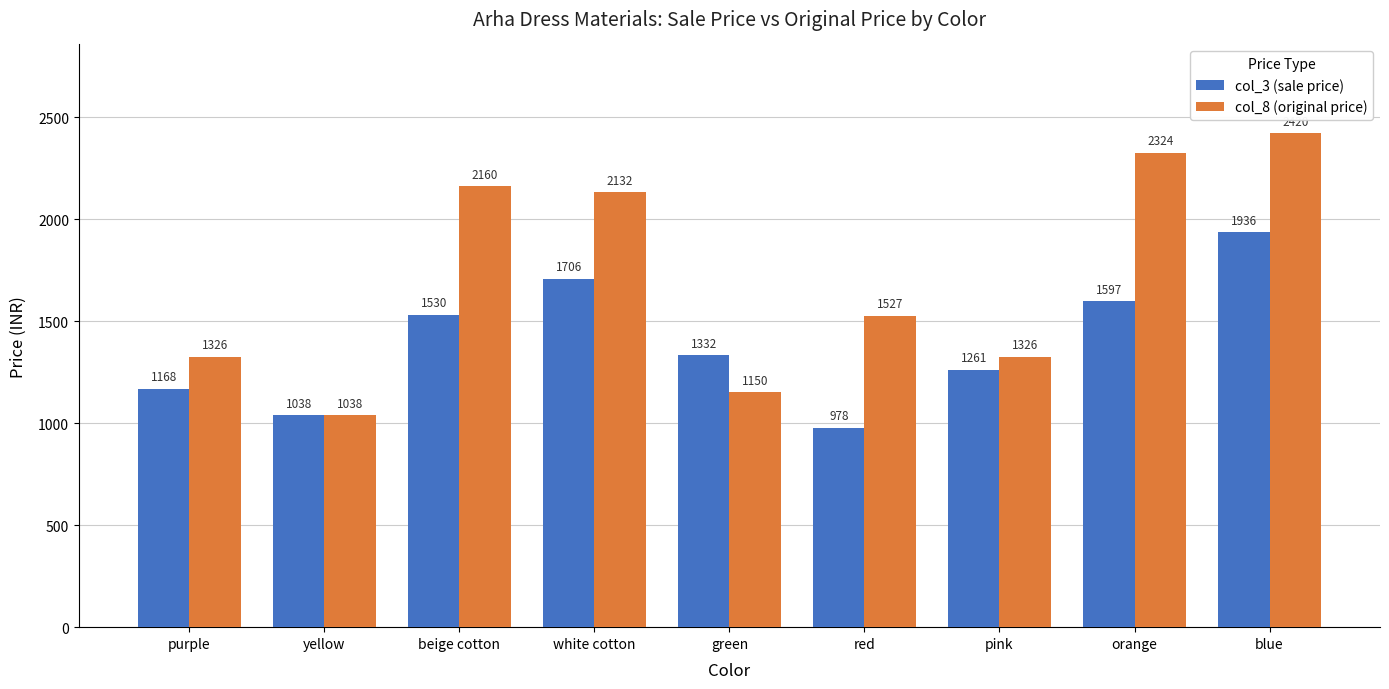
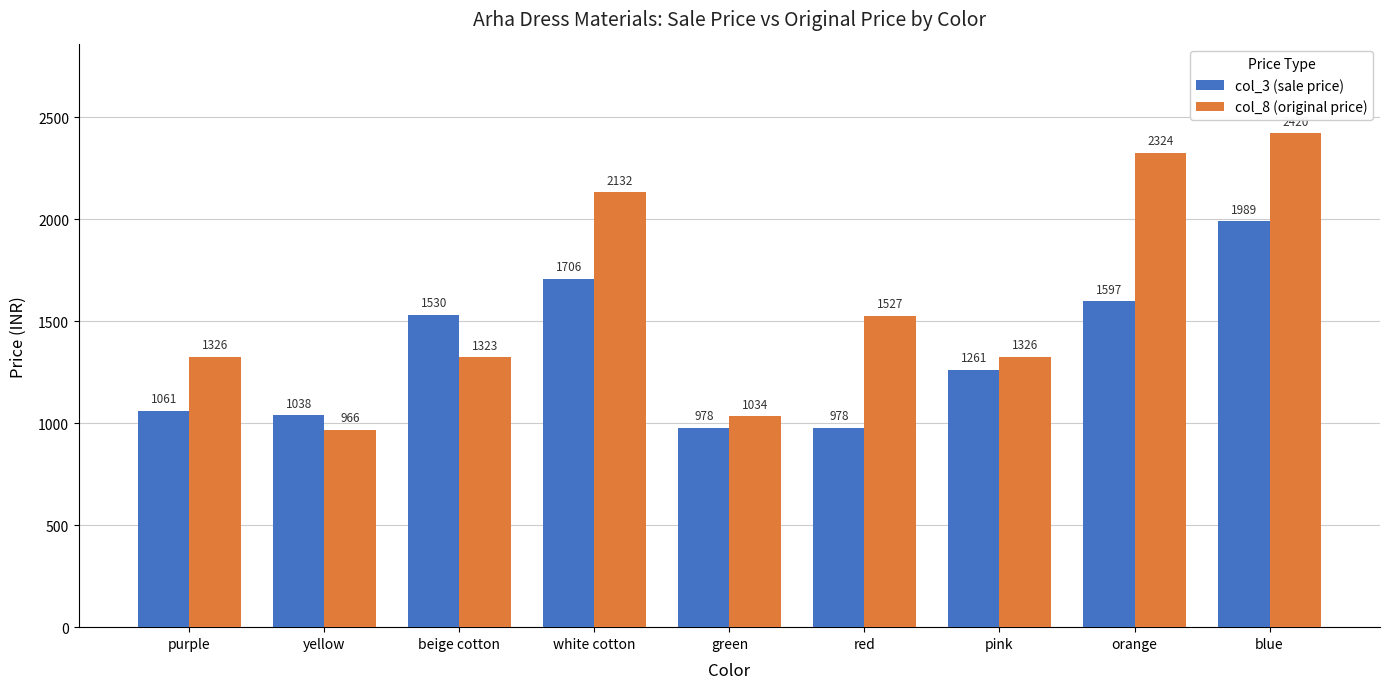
  {
    "col_3 (sale price)": {
-     "purple": 1168,
+     "purple": 1061,
      "yellow": 1038,
      "beige cotton": 1530,
      "white cotton": 1706,
-     "green": 1332,
+     "green": 978,
      "red": 978,
      "pink": 1261,
      "orange": 1597,
-     "blue": 1936
+     "blue": 1989
    },
    "col_8 (original price)": {
      "purple": 1326,
-     "yellow": 1038,
-     "beige cotton": 2160,
+     "yellow": 966,
+     "beige cotton": 1323,
      "white cotton": 2132,
-     "green": 1150,
+     "green": 1034,
      "red": 1527,
      "pink": 1326,
      "orange": 2324
    }
  }
